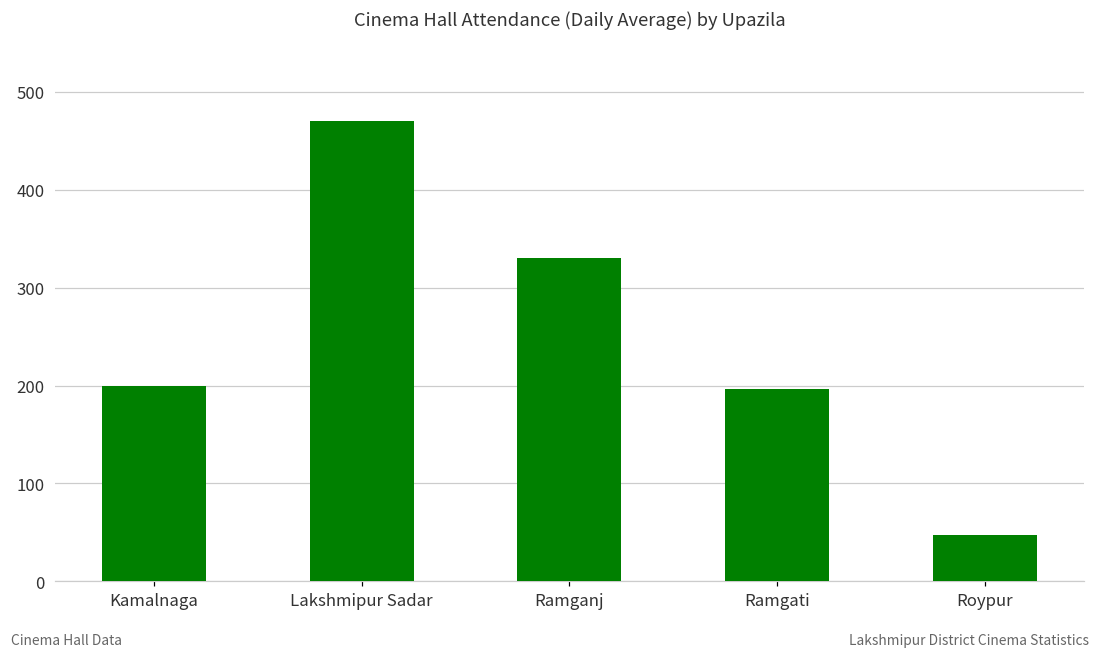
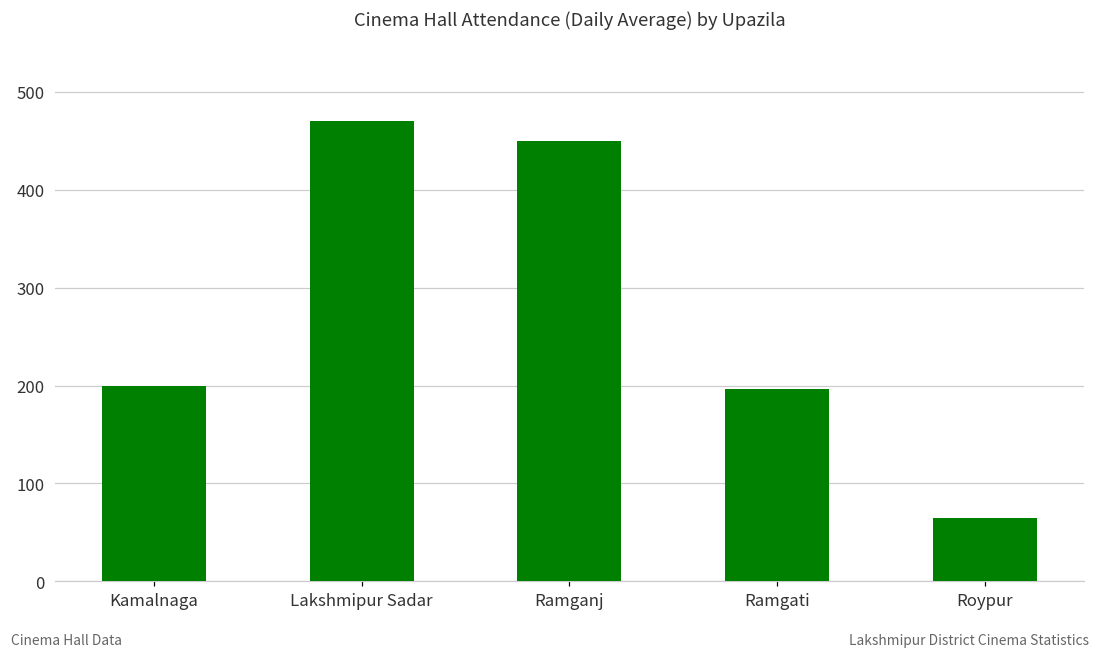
  {
    "Kamalnaga": 200,
    "Lakshmipur Sadar": 470,
-   "Ramganj": 330,
+   "Ramganj": 450,
    "Ramgati": 200,
-   "Roypur": 50
+   "Roypur": 70
  }
